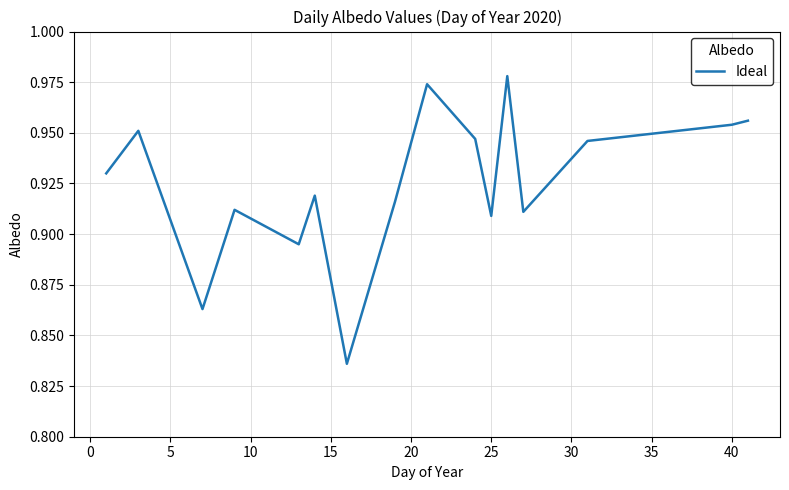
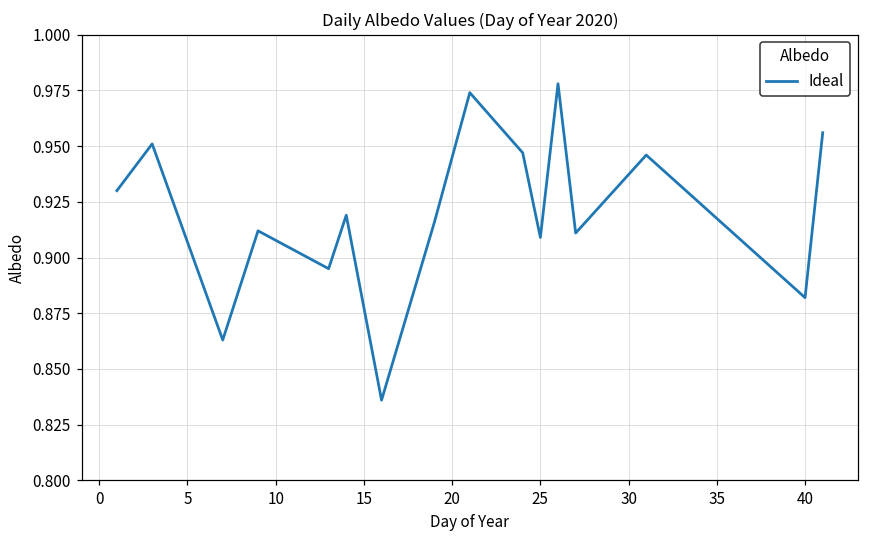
  {
    "25": 0.909,
-   "40": 0.954
+   "40": 0.882
  }
